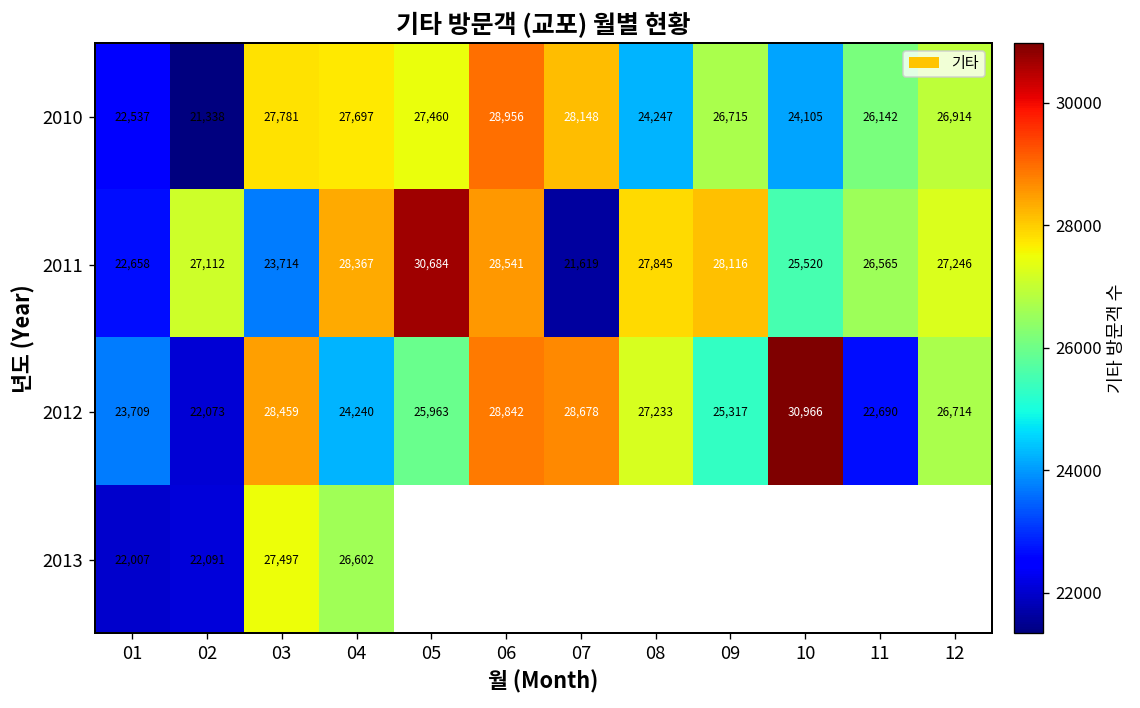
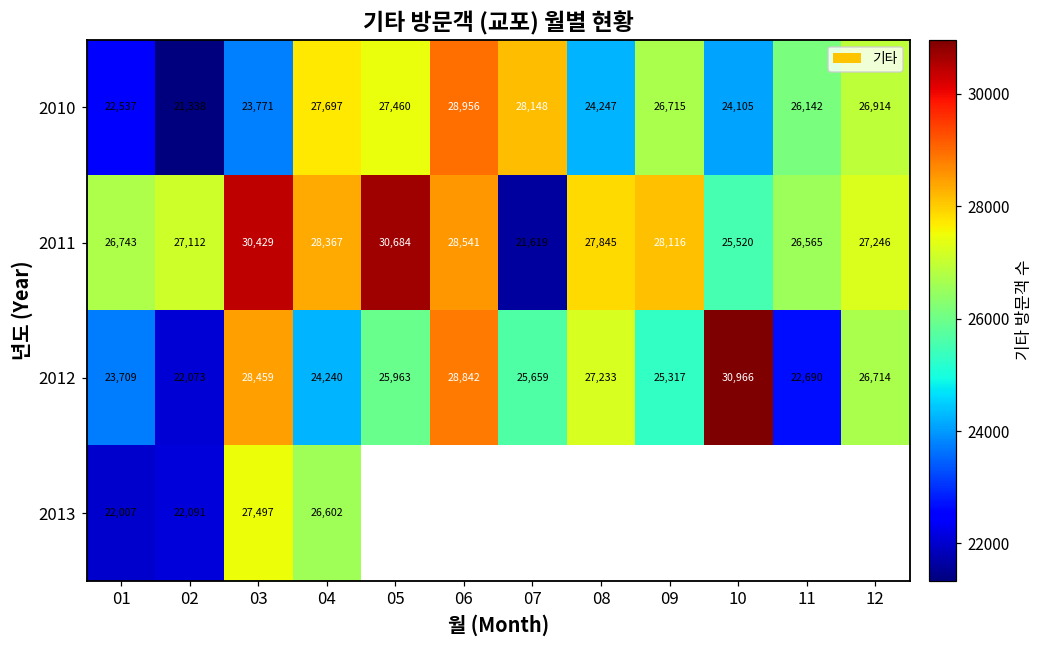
  {
    "2010": {
      "01": "22,537",
      "02": "21,338",
-     "03": "27,781",
+     "03": "23,771",
      "04": "27,697",
      "05": "27,460",
      "06": "28,956",
      "07": "28,148",
      "08": "24,247",
      "09": "26,715",
      "10": "24,105",
      "11": "26,142",
      "12": "26,914"
    },
    "2011": {
-     "01": "22,658",
+     "01": "26,743",
      "02": "27,112",
-     "03": "23,714",
+     "03": "30,429",
      "04": "28,367",
      "05": "30,684",
      "06": "28,541",
      "07": "21,619",
      "08": "27,845",
      "09": "28,116",
      "10": "25,520",
      "11": "26,565",
      "12": "27,246"
    },
    "2012": {
      "01": "23,709",
      "02": "22,073",
      "03": "28,459",
      "04": "24,240",
      "05": "25,963",
      "06": "28,842",
-     "07": "28,678",
+     "07": "25,659",
      "08": "27,233",
      "09": "25,317",
      "10": "30,966",
      "11": "22,690",
      "12": "26,714"
    },
    "2013": {
      "01": "22,007",
      "02": "22,091",
      "03": "27,497",
      "04": "26,602"
    }
  }
